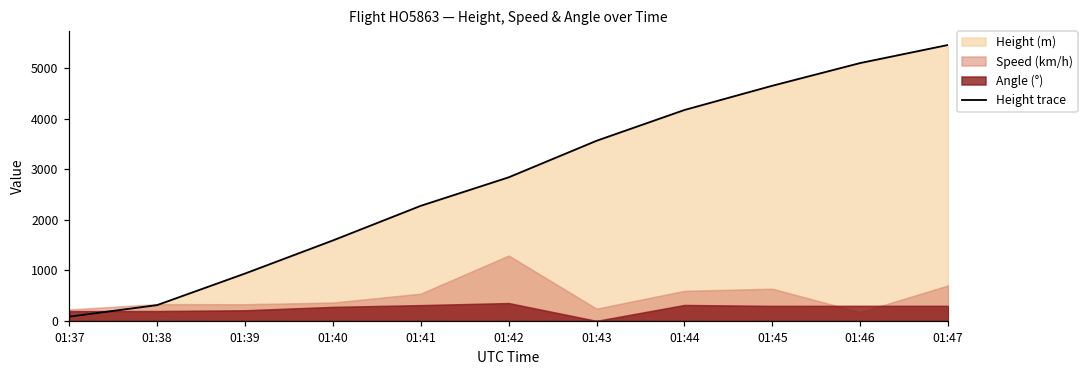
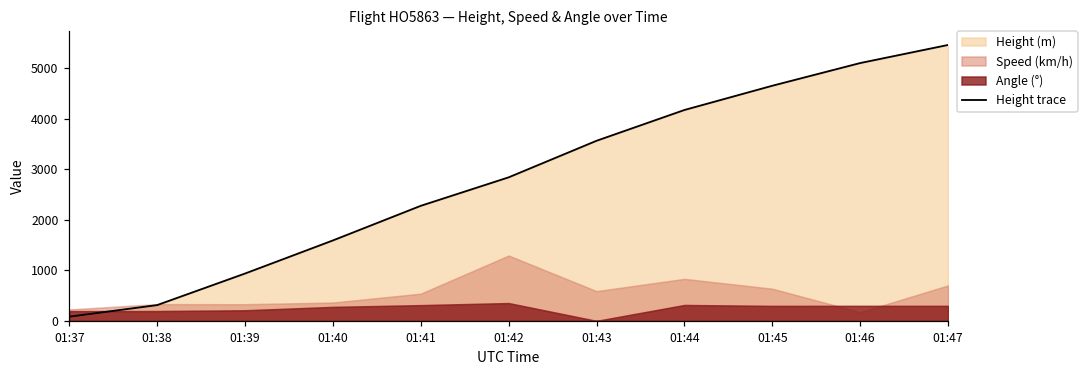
  {
    "Height (m)": {
      "01:37": 100,
      "01:39": 900,
      "01:40": 1600,
      "01:41": 2300,
      "01:42": 2800,
      "01:43": 3600,
      "01:44": 4200,
      "01:45": 4700,
      "01:46": 5100,
      "01:47": 5500
    },
    "Speed (km/h)": {
      "01:39": 300,
      "01:40": 400,
      "01:41": 500,
      "01:42": 1300,
-     "01:43": 200,
-     "01:44": 600,
+     "01:43": 600,
+     "01:44": 800,
      "01:45": 600,
      "01:46": 200,
      "01:47": 700
    },
    "Angle (°)": {
      "01:38": 200,
      "01:39": 200,
      "01:40": 300,
      "01:41": 300,
      "01:42": 400,
      "01:43": 0,
      "01:44": 300,
      "01:45": 300,
      "01:46": 300,
      "01:47": 300
    }
  }
